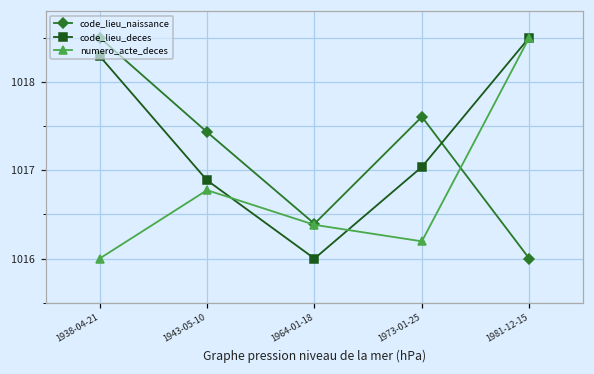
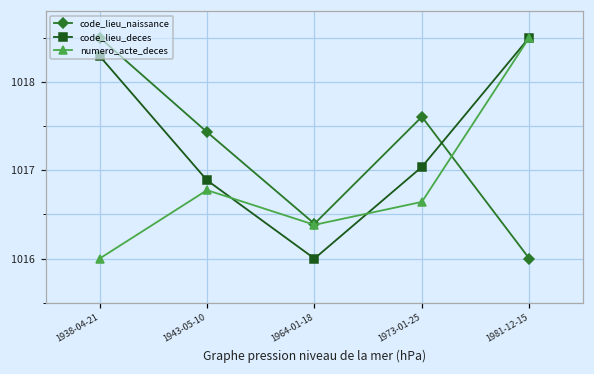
  {
    "numero_acte_deces": {
      "1938-04-21": 1016.0,
      "1943-05-10": 1016.8,
-     "1973-01-25": 1016.2
+     "1973-01-25": 1016.6
    }
  }
